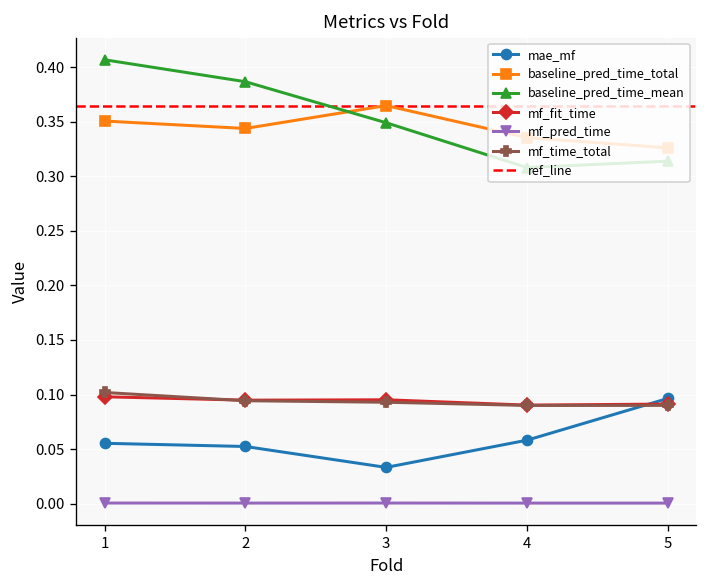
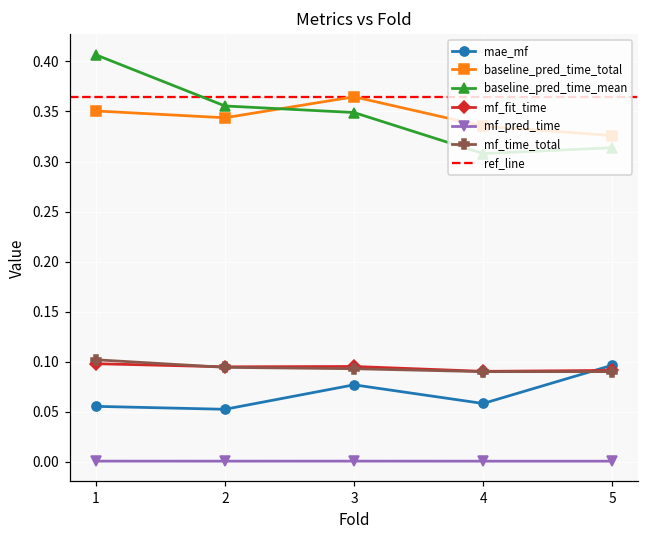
  {
    "mae_mf": {
      "1": 0.06,
      "2": 0.05,
-     "3": 0.03,
+     "3": 0.08,
      "4": 0.06,
      "5": 0.10
    },
    "baseline_pred_time_total": {
      "1": 0.35,
      "2": 0.34,
      "3": 0.36
    },
    "baseline_pred_time_mean": {
      "1": 0.41,
-     "2": 0.39,
+     "2": 0.36,
      "3": 0.35
    },
    "mf_fit_time": {
      "1": 0.10
    },
    "mf_pred_time": {
      "1": 0.00,
      "2": 0.00,
      "3": 0.00,
      "4": 0.00,
      "5": 0.00
    },
    "mf_time_total": {
      "1": 0.10
    }
  }
